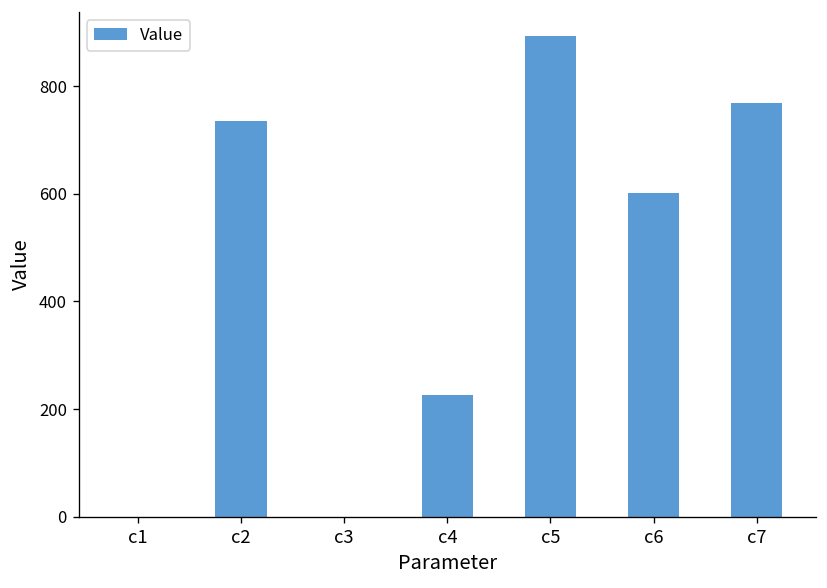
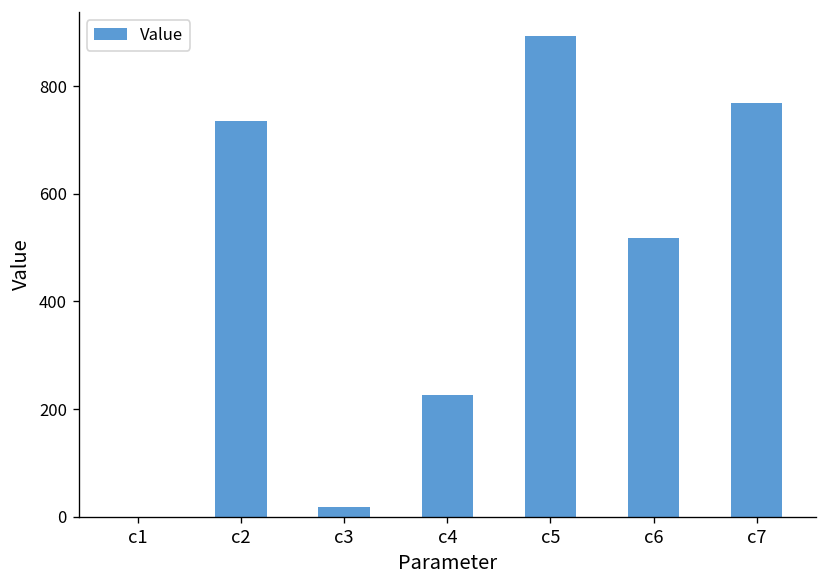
  {
    "c2": 730,
-   "c3": 0,
+   "c3": 20,
    "c4": 230,
    "c5": 890,
-   "c6": 600,
+   "c6": 520,
    "c7": 770
  }
